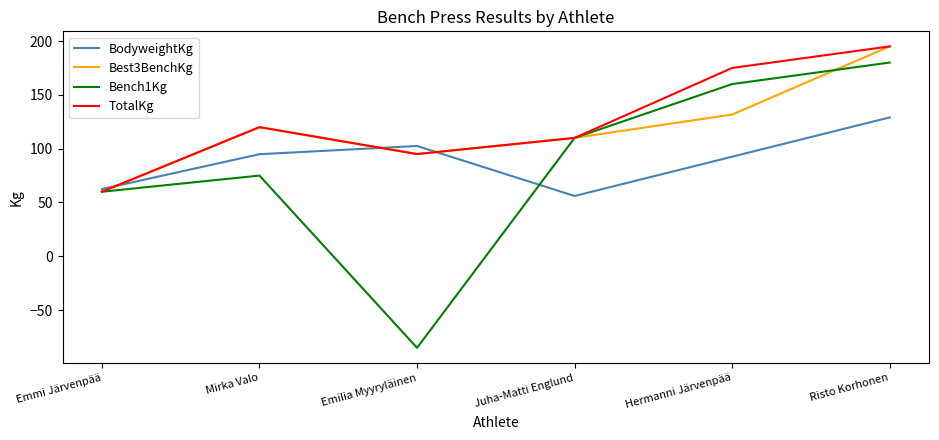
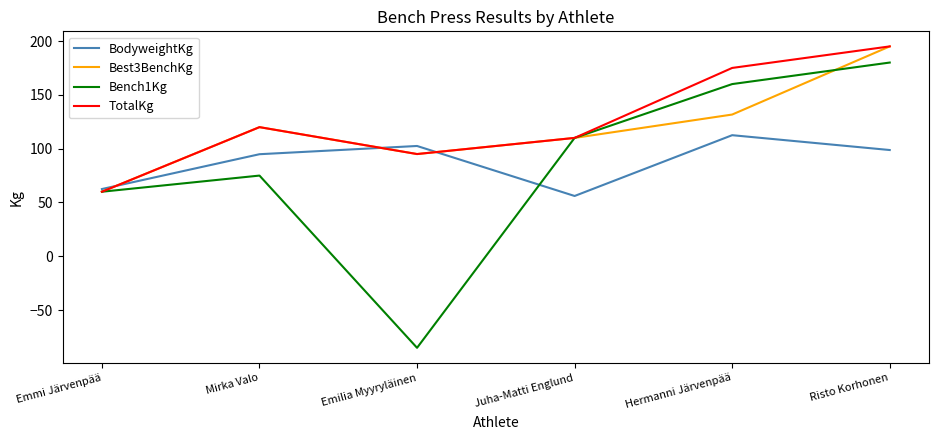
  {
    "BodyweightKg": {
      "Emmi Järvenpää": 63,
      "Mirka Valo": 95,
      "Emilia Myyryläinen": 103,
      "Juha-Matti Englund": 56,
-     "Hermanni Järvenpää": 93,
-     "Risto Korhonen": 129
+     "Hermanni Järvenpää": 113,
+     "Risto Korhonen": 99
    },
    "Best3BenchKg": {
      "Hermanni Järvenpää": 132
    },
    "Bench1Kg": {
      "Mirka Valo": 75,
      "Emilia Myyryläinen": -85,
      "Hermanni Järvenpää": 160,
      "Risto Korhonen": 180
    },
    "TotalKg": {
      "Hermanni Järvenpää": 175
    }
  }
